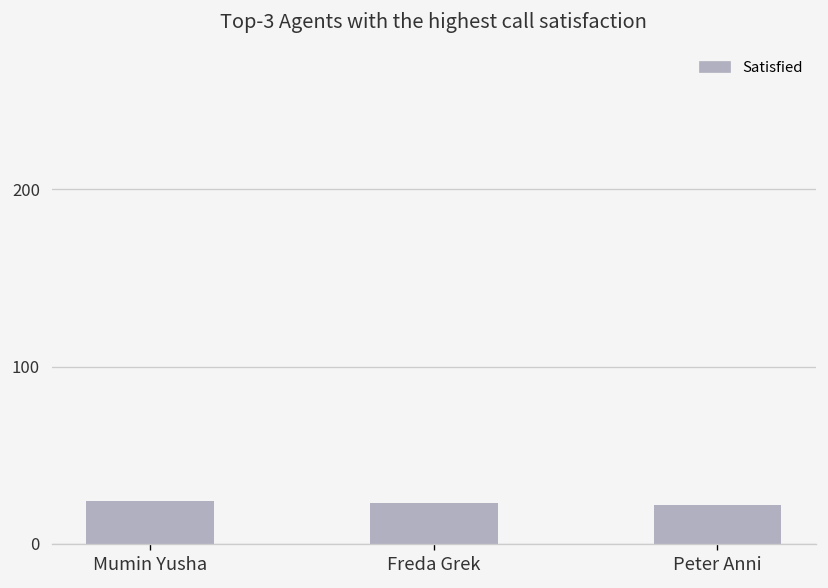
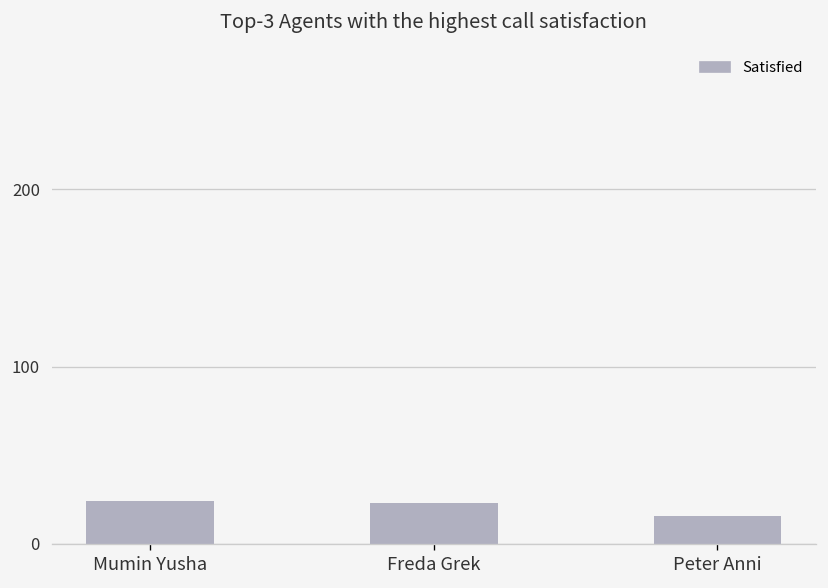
  {
    "Mumin Yusha": 24,
    "Freda Grek": 23,
-   "Peter Anni": 22
+   "Peter Anni": 16
  }
